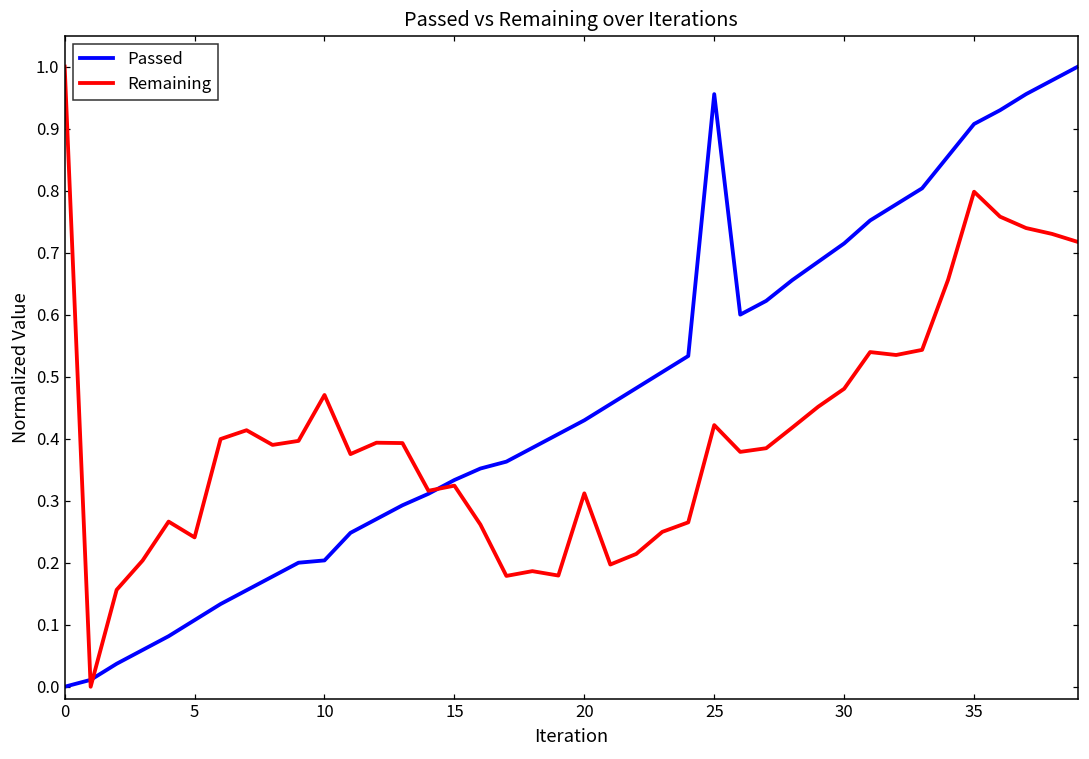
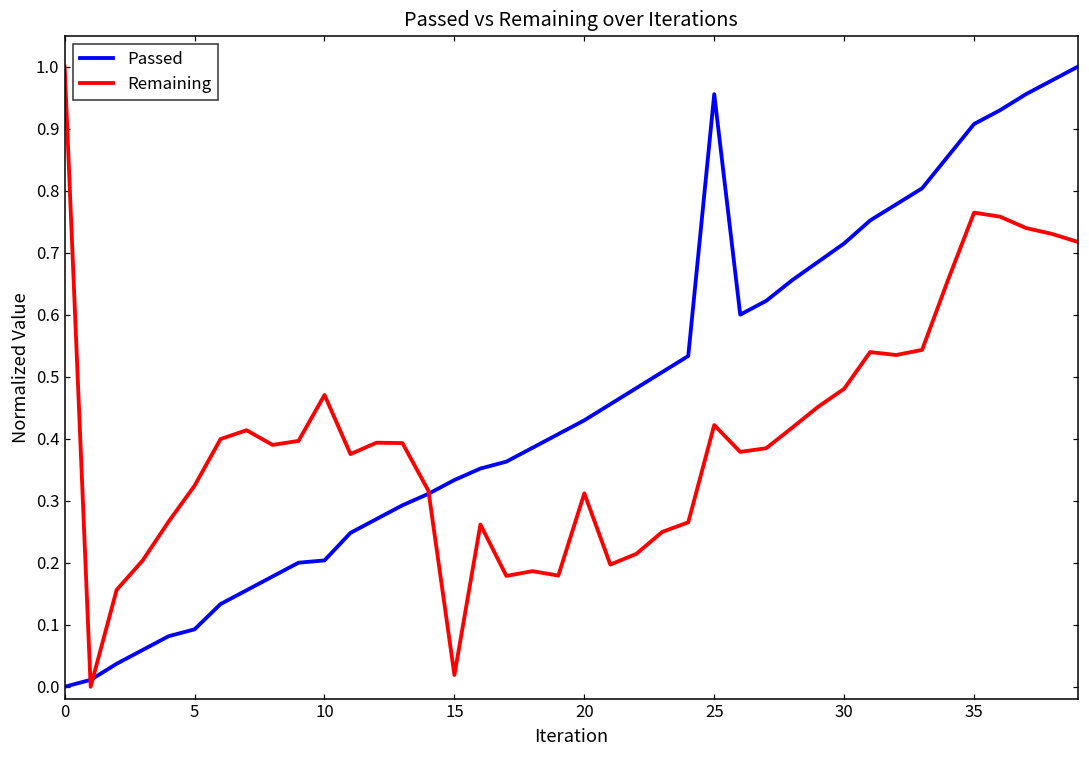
  {
    "Passed": {
      "0": 0.00,
-     "5": 0.11,
+     "5": 0.09,
      "10": 0.20,
      "15": 0.33,
      "20": 0.43,
      "25": 0.96,
      "30": 0.71,
      "35": 0.91
    },
    "Remaining": {
      "0": 1.00,
-     "5": 0.24,
+     "5": 0.32,
      "10": 0.47,
-     "15": 0.32,
+     "15": 0.02,
      "20": 0.31,
      "25": 0.42,
      "30": 0.48,
-     "35": 0.80
+     "35": 0.76
    }
  }
